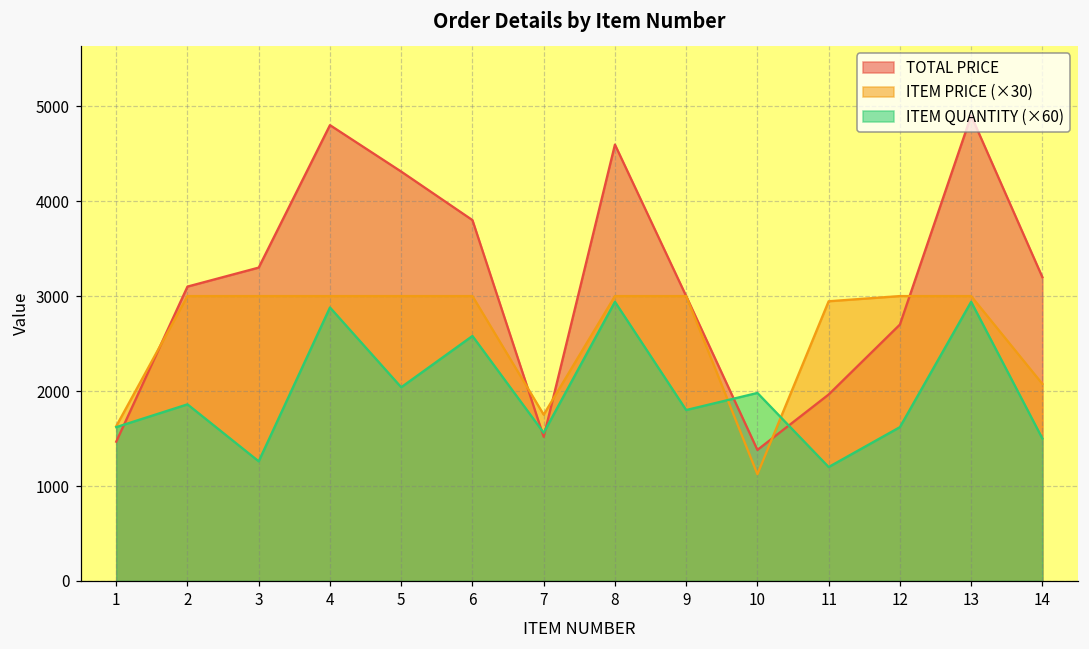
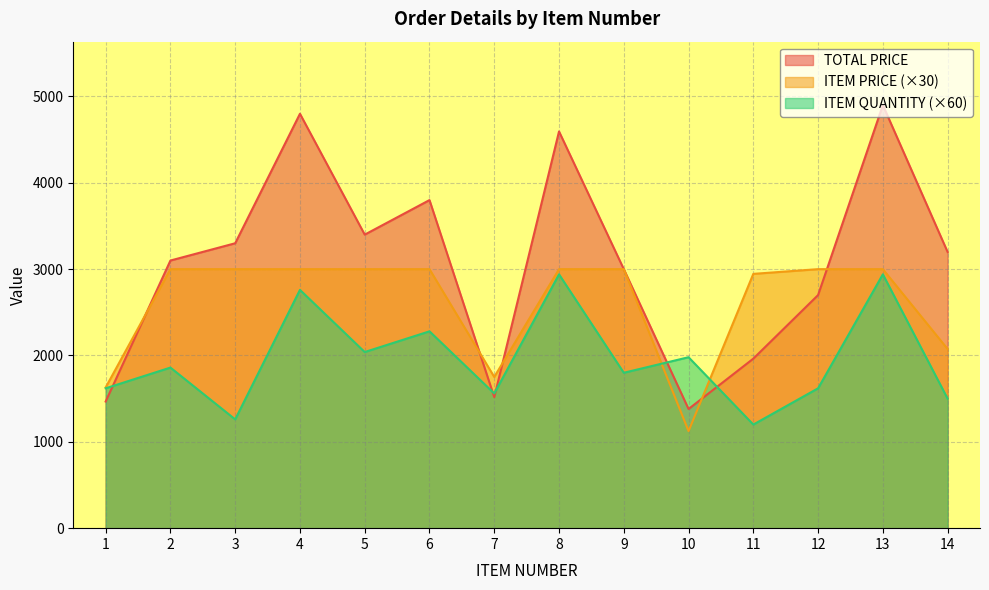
  {
    "TOTAL PRICE": {
      "1": 1500,
      "2": 3100,
      "3": 3300,
      "4": 4800,
-     "5": 4300,
+     "5": 3400,
      "6": 3800,
      "7": 1500,
      "8": 4600,
      "10": 1400,
      "11": 2000,
      "12": 2700,
      "14": 3200
    },
    "ITEM PRICE (×30)": {
      "2": 3000,
      "3": 3000,
      "4": 3000,
      "5": 3000,
      "6": 3000,
      "7": 1800,
      "8": 3000,
      "10": 1100,
      "11": 2900,
      "12": 3000,
      "13": 3000,
      "14": 2100
    },
    "ITEM QUANTITY (×60)": {
      "2": 1900,
      "3": 1300,
-     "4": 2900,
+     "4": 2800,
      "5": 2000,
-     "6": 2600,
+     "6": 2300,
      "7": 1600,
      "8": 2900,
      "9": 1800,
      "10": 2000,
      "11": 1200,
      "12": 1600,
      "13": 2900,
      "14": 1500
    }
  }
